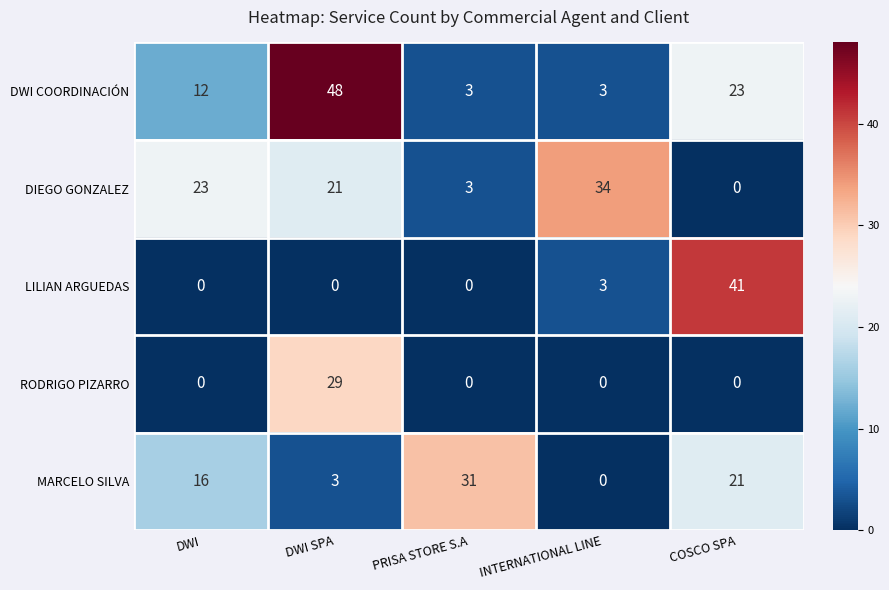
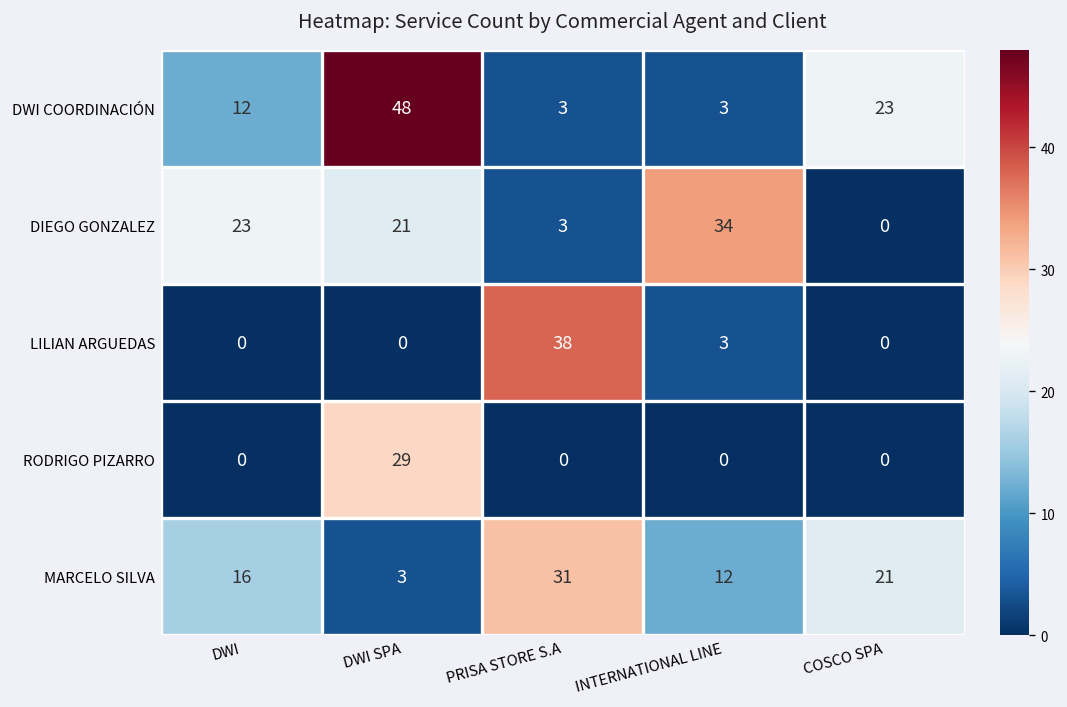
  {
    "DWI COORDINACIÓN": {
      "DWI": 12,
      "DWI SPA": 48,
      "PRISA STORE S.A": 3,
      "INTERNATIONAL LINE": 3,
      "COSCO SPA": 23
    },
    "DIEGO GONZALEZ": {
      "DWI": 23,
      "DWI SPA": 21,
      "PRISA STORE S.A": 3,
      "INTERNATIONAL LINE": 34,
      "COSCO SPA": 0
    },
    "LILIAN ARGUEDAS": {
      "DWI": 0,
      "DWI SPA": 0,
-     "PRISA STORE S.A": 0,
+     "PRISA STORE S.A": 38,
      "INTERNATIONAL LINE": 3,
-     "COSCO SPA": 41
+     "COSCO SPA": 0
    },
    "RODRIGO PIZARRO": {
      "DWI": 0,
      "DWI SPA": 29,
      "PRISA STORE S.A": 0,
      "INTERNATIONAL LINE": 0,
      "COSCO SPA": 0
    },
    "MARCELO SILVA": {
      "DWI": 16,
      "DWI SPA": 3,
      "PRISA STORE S.A": 31,
-     "INTERNATIONAL LINE": 0,
+     "INTERNATIONAL LINE": 12,
      "COSCO SPA": 21
    }
  }
